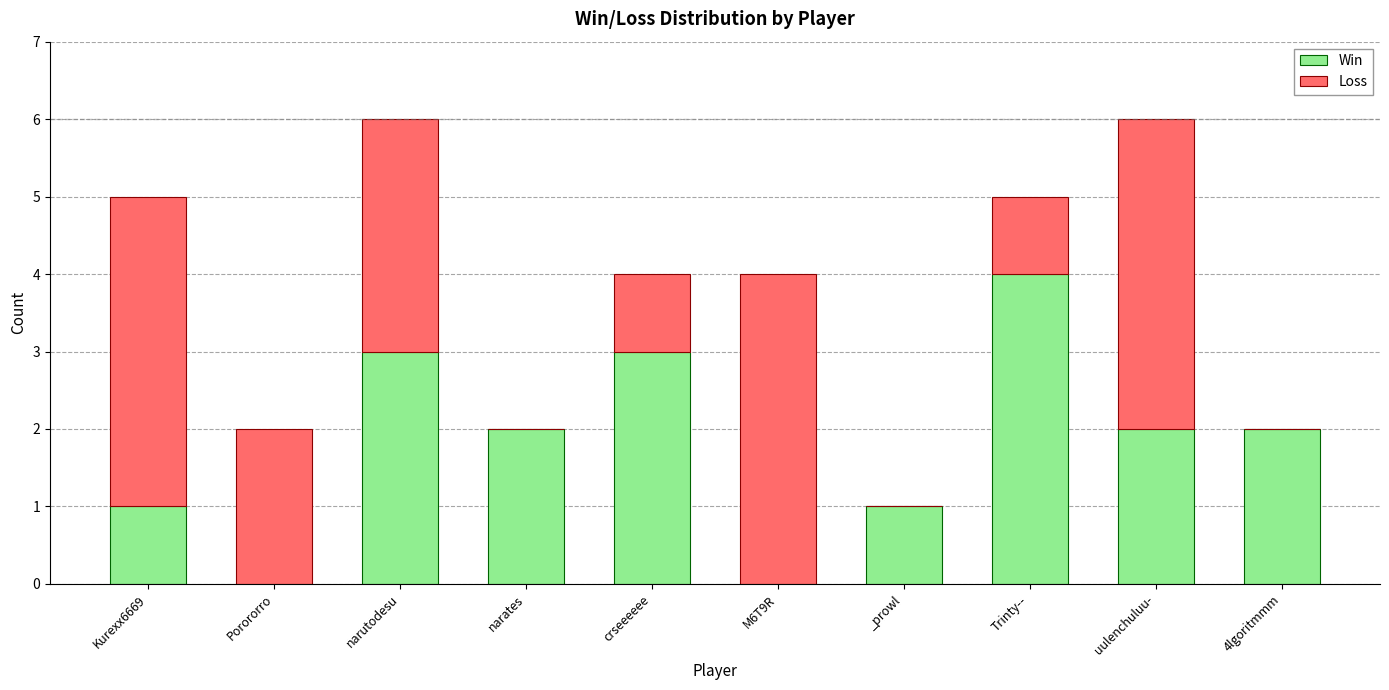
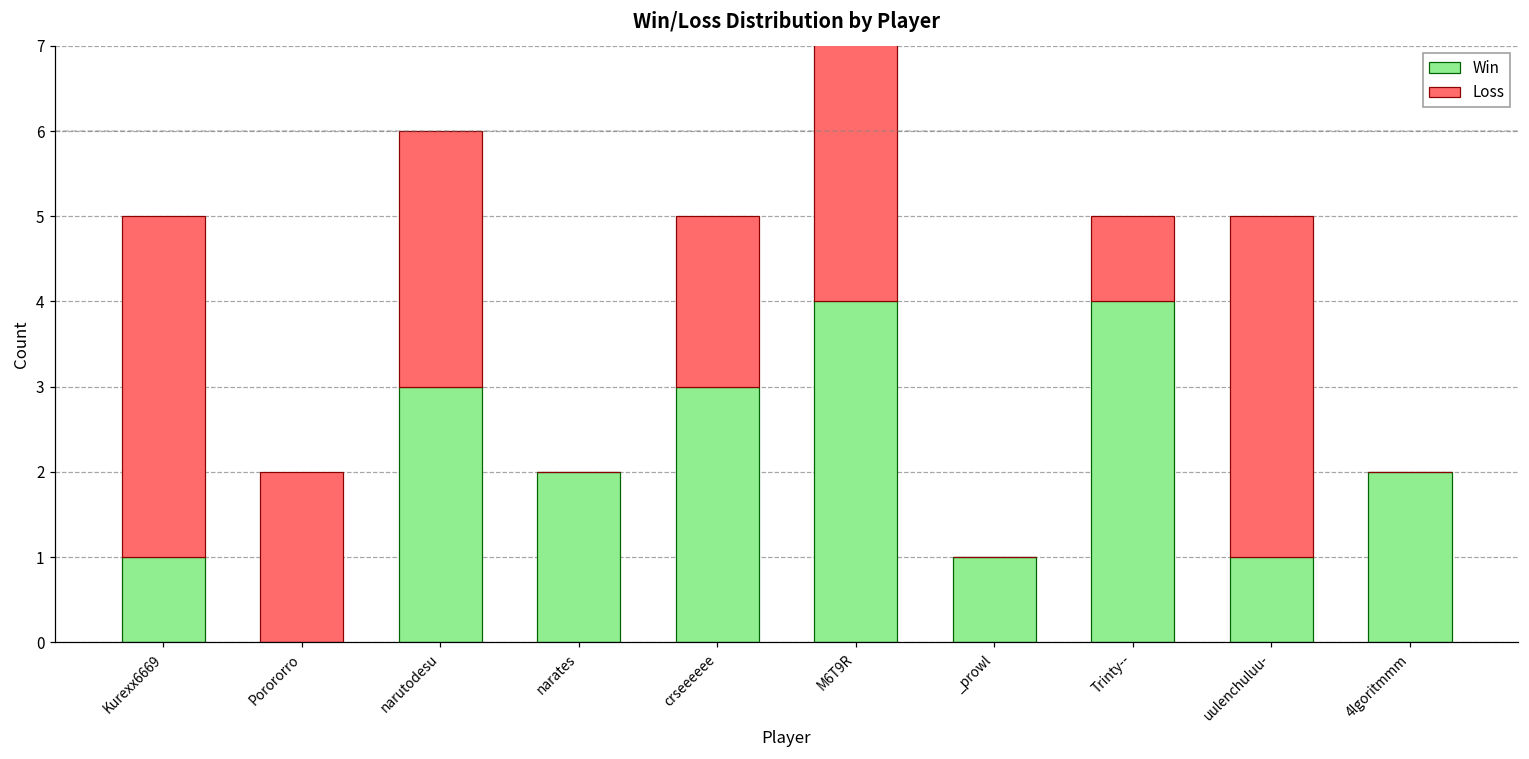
  {
    "Win": {
      "Kurexx6669": 1,
      "Porororro": 0,
      "narutodesu": 3,
      "narates": 2,
      "crseeeeee": 3,
-     "M6T9R": 0,
+     "M6T9R": 4,
      "_prowl": 1,
      "Trinty--": 4,
-     "uulenchuluu-": 2,
+     "uulenchuluu-": 1,
      "4lgoritmmm": 2
    },
    "Loss": {
      "Kurexx6669": 4,
      "Porororro": 2,
      "narutodesu": 3,
      "narates": 0,
-     "crseeeeee": 1,
+     "crseeeeee": 2,
      "_prowl": 0,
      "Trinty--": 1,
      "uulenchuluu-": 4,
      "4lgoritmmm": 0
    }
  }
